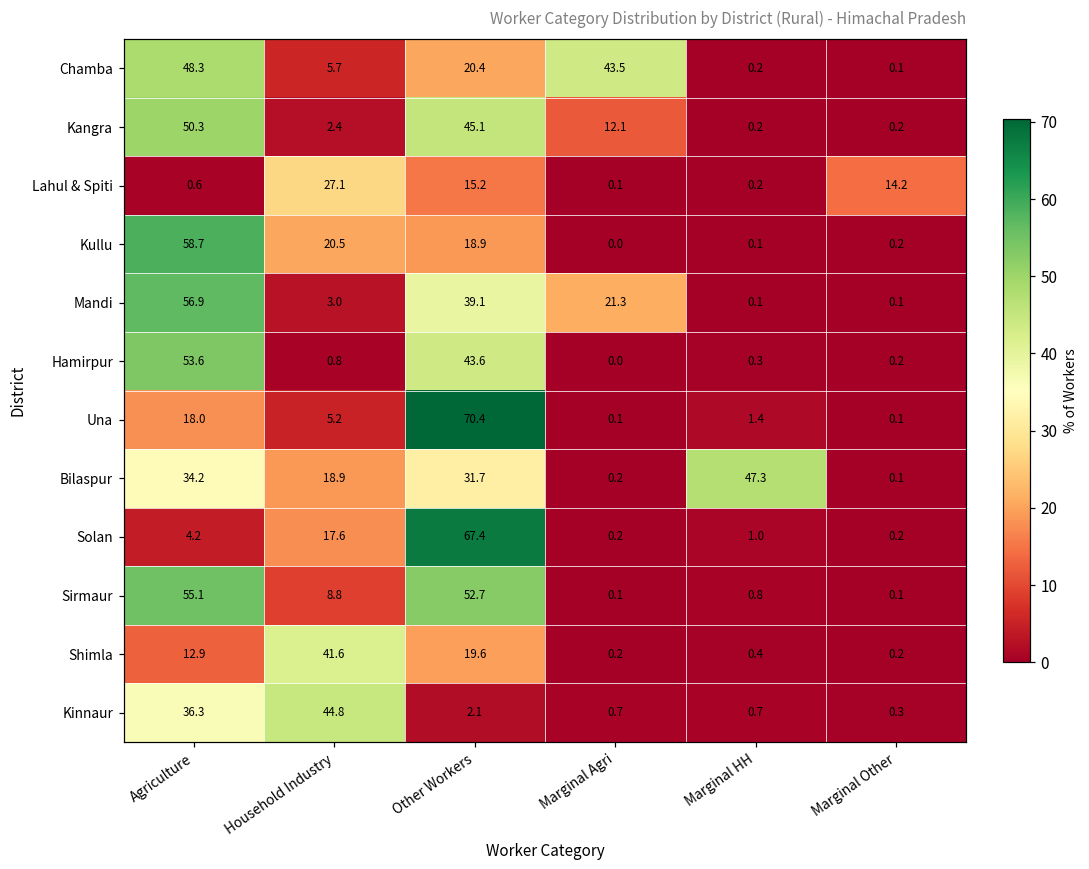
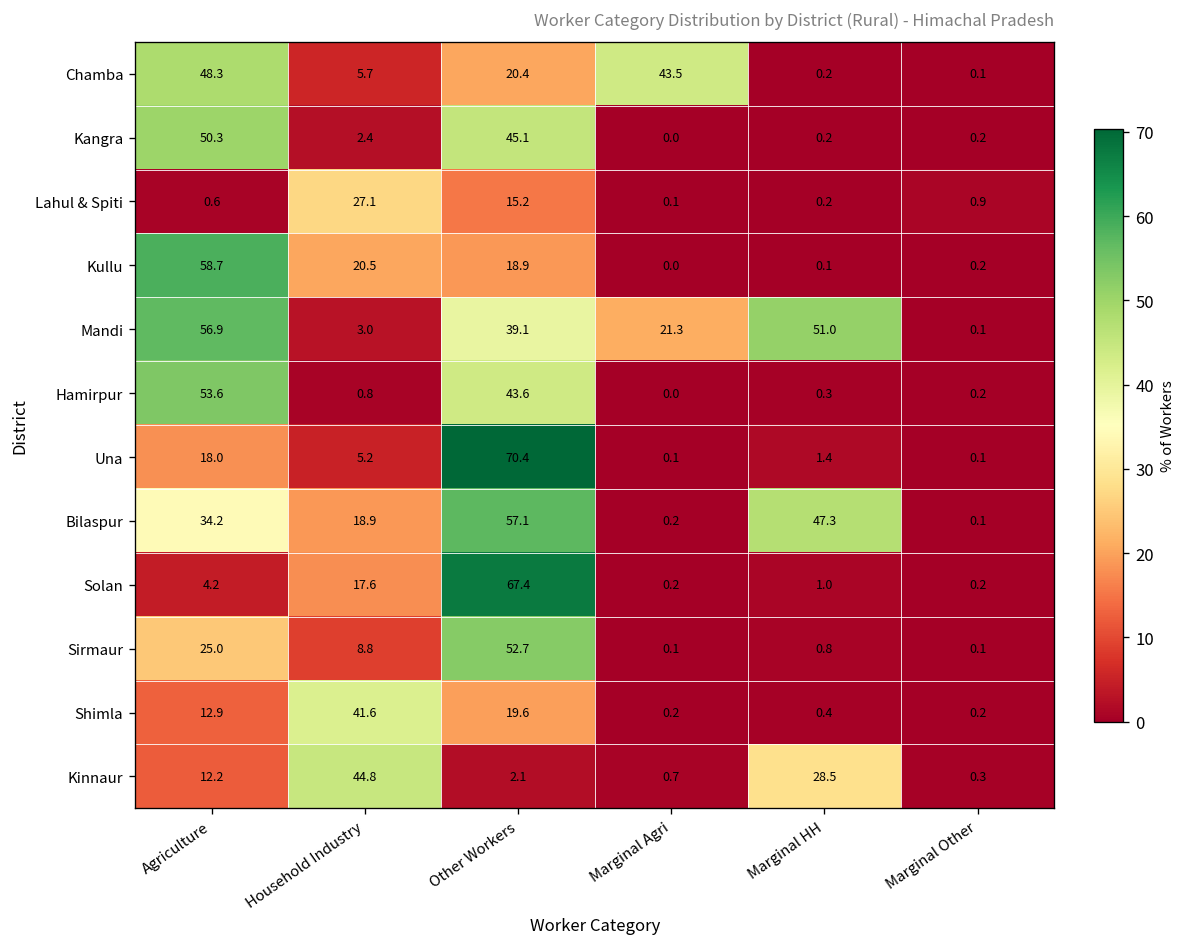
  {
    "Chamba": {
      "Agriculture": 48.3,
      "Household Industry": 5.7,
      "Other Workers": 20.4,
      "Marginal Agri": 43.5,
      "Marginal HH": 0.2,
      "Marginal Other": 0.1
    },
    "Kangra": {
      "Agriculture": 50.3,
      "Household Industry": 2.4,
      "Other Workers": 45.1,
-     "Marginal Agri": 12.1,
+     "Marginal Agri": 0.0,
      "Marginal HH": 0.2,
      "Marginal Other": 0.2
    },
    "Lahul & Spiti": {
      "Agriculture": 0.6,
      "Household Industry": 27.1,
      "Other Workers": 15.2,
      "Marginal Agri": 0.1,
      "Marginal HH": 0.2,
-     "Marginal Other": 14.2
+     "Marginal Other": 0.9
    },
    "Kullu": {
      "Agriculture": 58.7,
      "Household Industry": 20.5,
      "Other Workers": 18.9,
      "Marginal Agri": 0.0,
      "Marginal HH": 0.1,
      "Marginal Other": 0.2
    },
    "Mandi": {
      "Agriculture": 56.9,
      "Household Industry": 3.0,
      "Other Workers": 39.1,
      "Marginal Agri": 21.3,
-     "Marginal HH": 0.1,
+     "Marginal HH": 51.0,
      "Marginal Other": 0.1
    },
    "Hamirpur": {
      "Agriculture": 53.6,
      "Household Industry": 0.8,
      "Other Workers": 43.6,
      "Marginal Agri": 0.0,
      "Marginal HH": 0.3,
      "Marginal Other": 0.2
    },
    "Una": {
      "Agriculture": 18.0,
      "Household Industry": 5.2,
      "Other Workers": 70.4,
      "Marginal Agri": 0.1,
      "Marginal HH": 1.4,
      "Marginal Other": 0.1
    },
    "Bilaspur": {
      "Agriculture": 34.2,
      "Household Industry": 18.9,
-     "Other Workers": 31.7,
+     "Other Workers": 57.1,
      "Marginal Agri": 0.2,
      "Marginal HH": 47.3,
      "Marginal Other": 0.1
    },
    "Solan": {
      "Agriculture": 4.2,
      "Household Industry": 17.6,
      "Other Workers": 67.4,
      "Marginal Agri": 0.2,
      "Marginal HH": 1.0,
      "Marginal Other": 0.2
    },
    "Sirmaur": {
-     "Agriculture": 55.1,
+     "Agriculture": 25.0,
      "Household Industry": 8.8,
      "Other Workers": 52.7,
      "Marginal Agri": 0.1,
      "Marginal HH": 0.8,
      "Marginal Other": 0.1
    },
    "Shimla": {
      "Agriculture": 12.9,
      "Household Industry": 41.6,
      "Other Workers": 19.6,
      "Marginal Agri": 0.2,
      "Marginal HH": 0.4,
      "Marginal Other": 0.2
    },
    "Kinnaur": {
-     "Agriculture": 36.3,
+     "Agriculture": 12.2,
      "Household Industry": 44.8,
      "Other Workers": 2.1,
      "Marginal Agri": 0.7,
-     "Marginal HH": 0.7,
+     "Marginal HH": 28.5,
      "Marginal Other": 0.3
    }
  }
